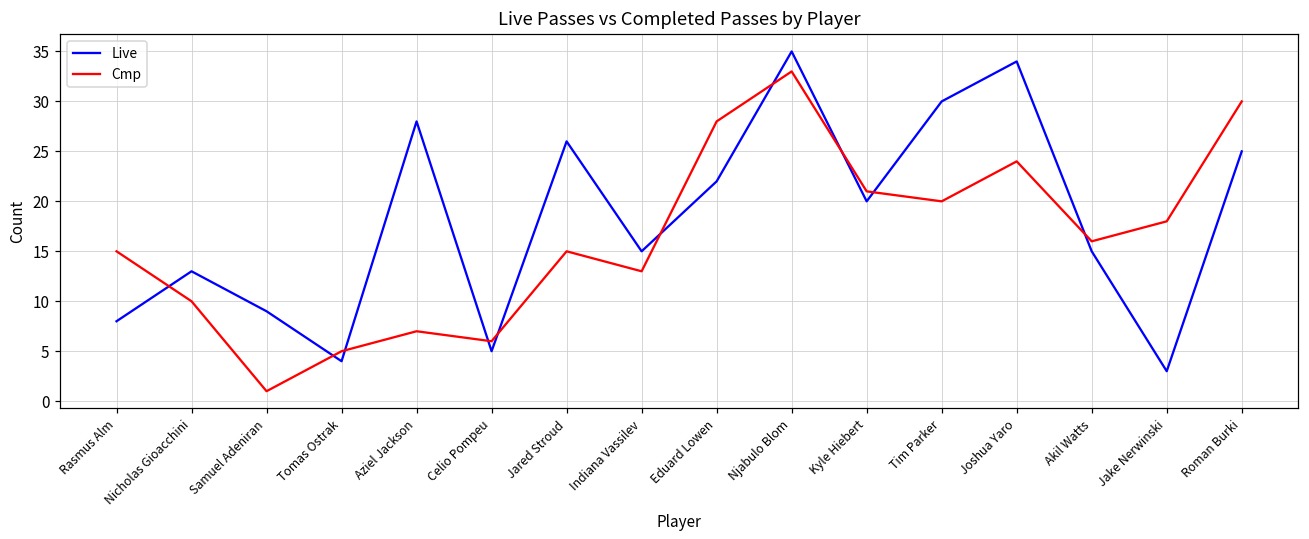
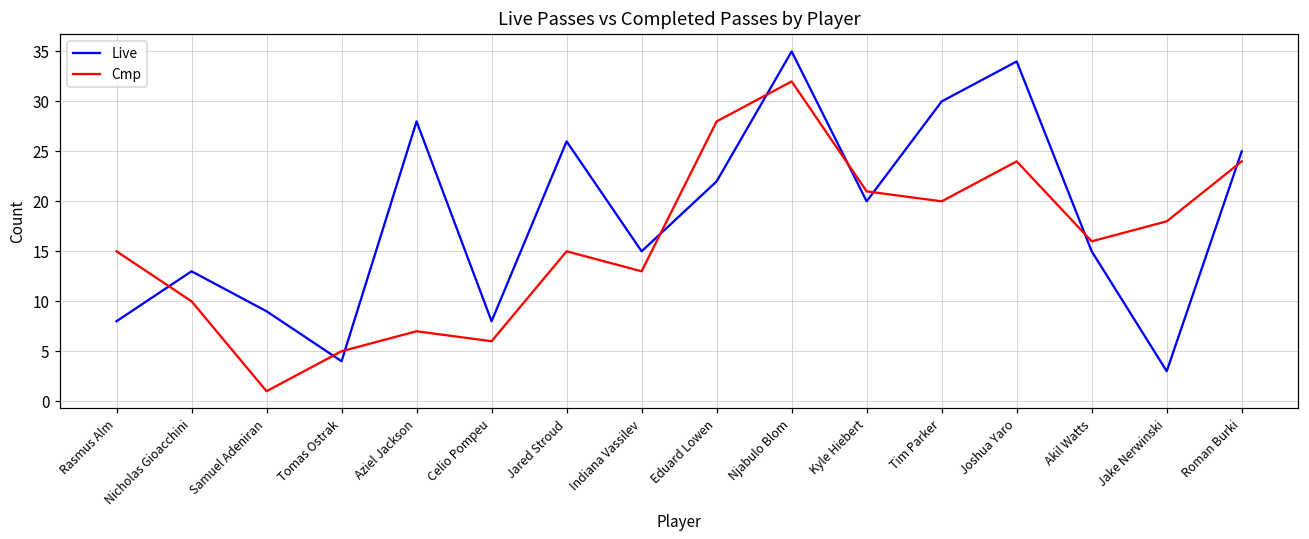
  {
    "Live": {
      "Rasmus Alm": 8,
      "Nicholas Gioacchini": 13,
      "Samuel Adeniran": 9,
      "Tomas Ostrak": 4,
      "Aziel Jackson": 28,
-     "Celio Pompeu": 5,
+     "Celio Pompeu": 8,
      "Jared Stroud": 26,
      "Indiana Vassilev": 15,
      "Eduard Lowen": 22,
      "Njabulo Blom": 35,
      "Kyle Hiebert": 20,
      "Tim Parker": 30,
      "Joshua Yaro": 34,
      "Akil Watts": 15,
      "Jake Nerwinski": 3,
      "Roman Burki": 25
    },
    "Cmp": {
      "Rasmus Alm": 15,
      "Nicholas Gioacchini": 10,
      "Samuel Adeniran": 1,
      "Tomas Ostrak": 5,
      "Aziel Jackson": 7,
      "Celio Pompeu": 6,
      "Jared Stroud": 15,
      "Indiana Vassilev": 13,
      "Eduard Lowen": 28,
-     "Njabulo Blom": 33,
+     "Njabulo Blom": 32,
      "Kyle Hiebert": 21,
      "Tim Parker": 20,
      "Joshua Yaro": 24,
      "Akil Watts": 16,
      "Jake Nerwinski": 18,
-     "Roman Burki": 30
+     "Roman Burki": 24
    }
  }
